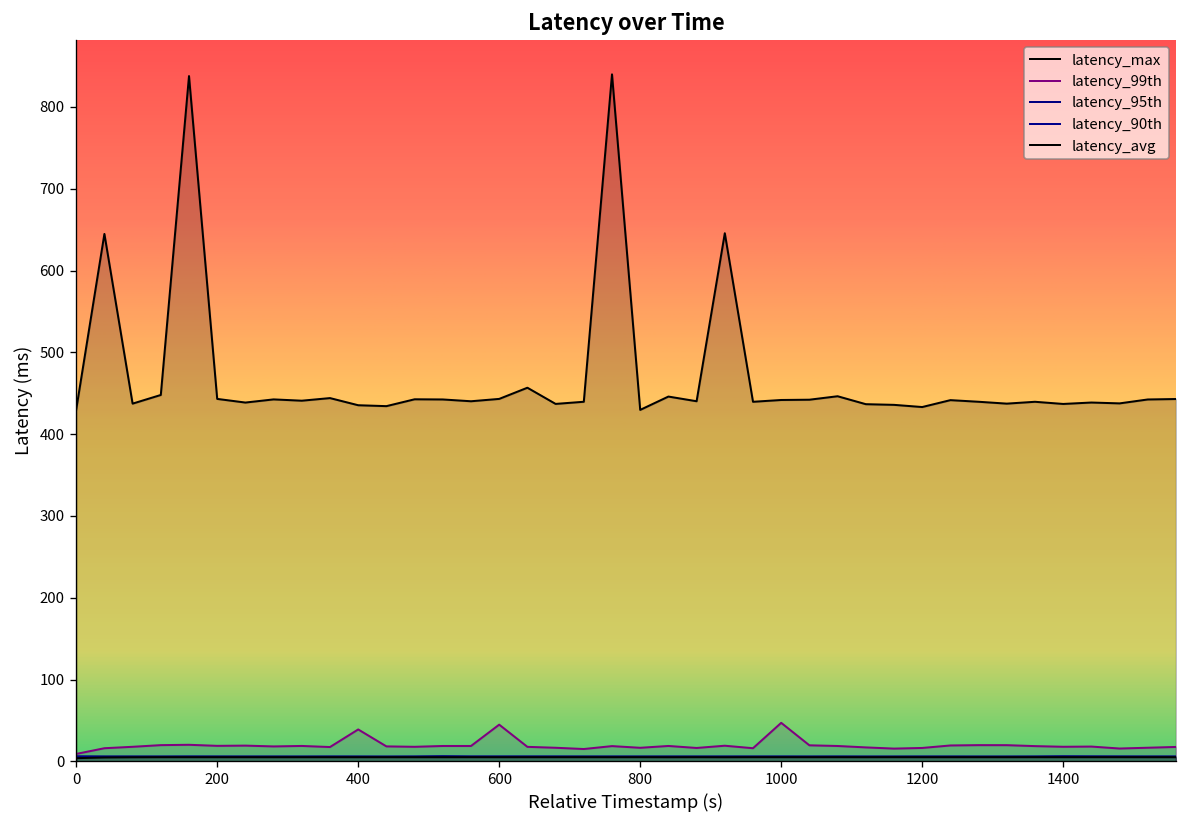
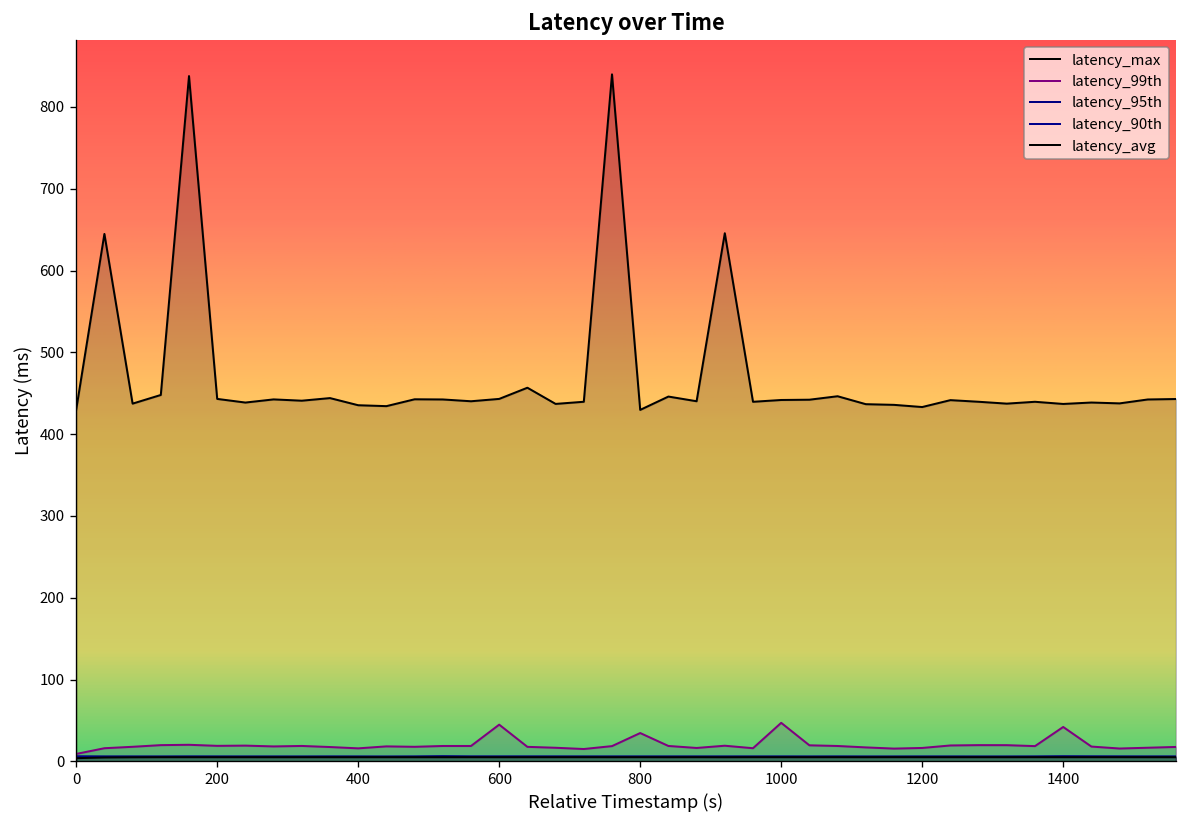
  {
    "latency_99th": {
      "200": 20,
-     "400": 40,
+     "400": 20,
      "600": 40,
-     "800": 20,
+     "800": 30,
      "1000": 50,
      "1200": 20,
-     "1400": 20
+     "1400": 40
    }
  }
